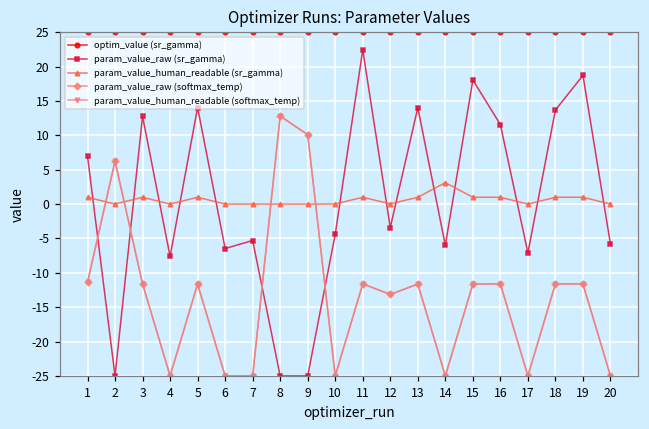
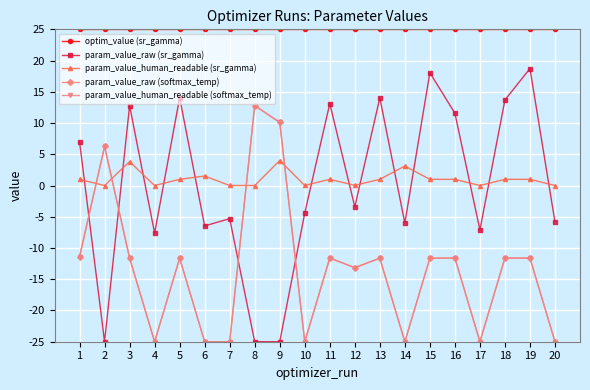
  {
    "optim_value (sr_gamma)": {
      "1": 25,
      "2": 25,
      "3": 25,
      "4": 25,
      "5": 25,
      "6": 25,
      "7": 25,
      "8": 25,
      "9": 25,
      "10": 25,
      "11": 25,
      "12": 25,
      "13": 25,
      "14": 25,
      "15": 25,
      "16": 25,
      "17": 25,
      "18": 25,
      "19": 25,
      "20": 25
    },
    "param_value_raw (sr_gamma)": {
      "1": 7,
      "2": -25,
      "3": 13,
      "4": -8,
      "6": -6,
      "7": -5,
      "8": -25,
      "9": -25,
      "10": -4,
-     "11": 22,
+     "11": 13,
      "12": -3,
      "13": 14,
      "14": -6,
      "15": 18,
      "16": 12,
      "17": -7,
      "18": 14,
      "19": 19,
      "20": -6
    },
    "param_value_human_readable (sr_gamma)": {
      "1": 1,
      "2": 0,
-     "3": 1,
+     "3": 4,
      "4": 0,
      "5": 1,
-     "6": 0,
+     "6": 2,
      "7": 0,
      "8": 0,
-     "9": 0,
+     "9": 4,
      "10": 0,
      "11": 1,
      "12": 0,
      "13": 1,
      "14": 3,
      "15": 1,
      "16": 1,
      "17": 0,
      "18": 1,
      "19": 1,
      "20": 0
    },
    "param_value_human_readable (softmax_temp)": {
      "1": -11,
      "2": 6,
      "3": -12,
      "4": -25,
      "5": -12,
      "6": -25,
      "7": -25,
      "8": 13,
      "9": 10,
      "10": -25,
      "11": -12,
      "12": -13,
      "13": -12,
      "14": -25,
      "15": -12,
      "16": -12,
      "17": -25,
      "18": -12,
      "19": -12,
      "20": -25
    }
  }
